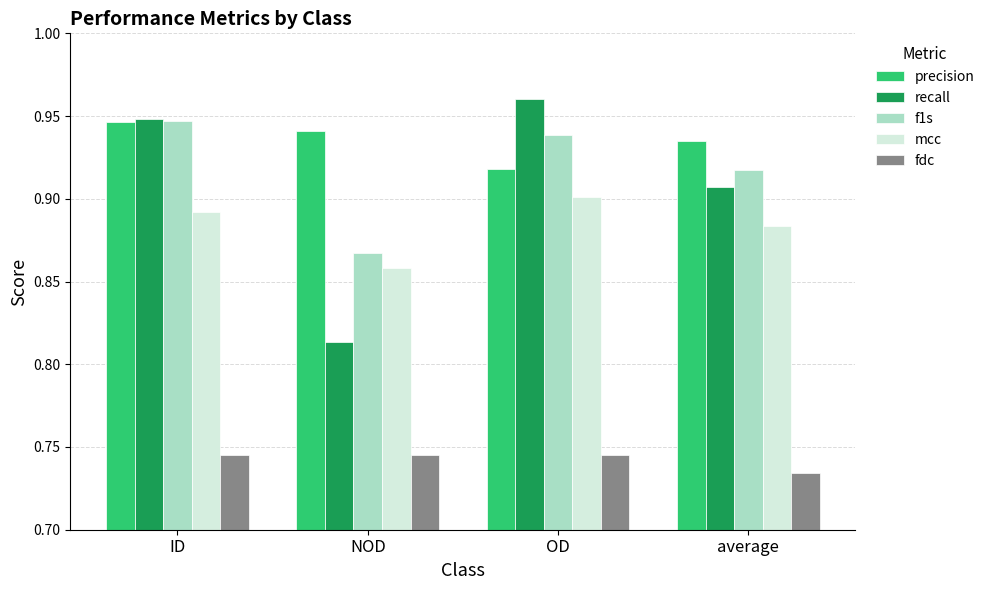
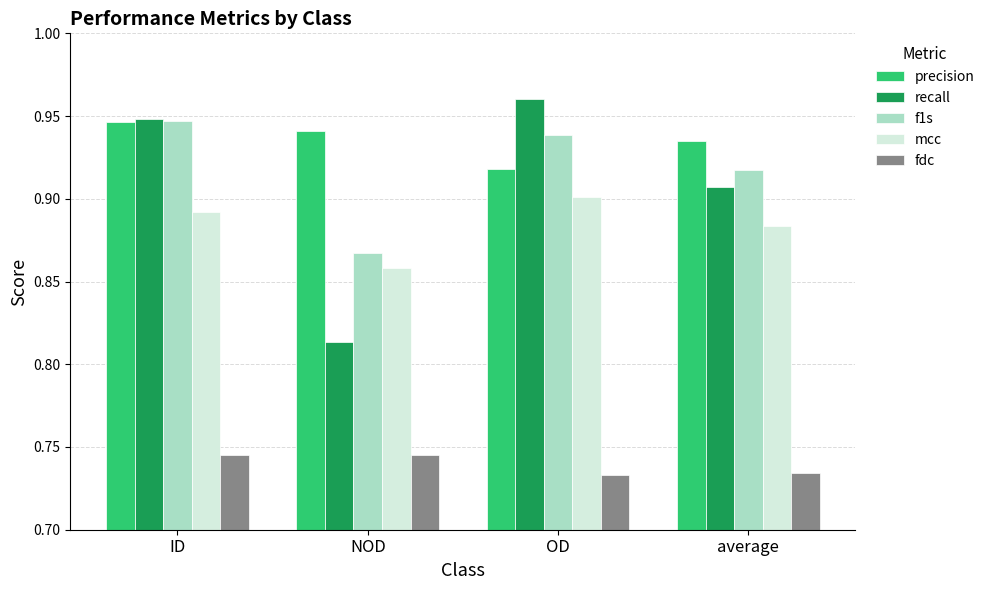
  {
    "fdc": {
      "ID": 0.745,
      "NOD": 0.745,
-     "OD": 0.745,
+     "OD": 0.733,
      "average": 0.734
    }
  }
